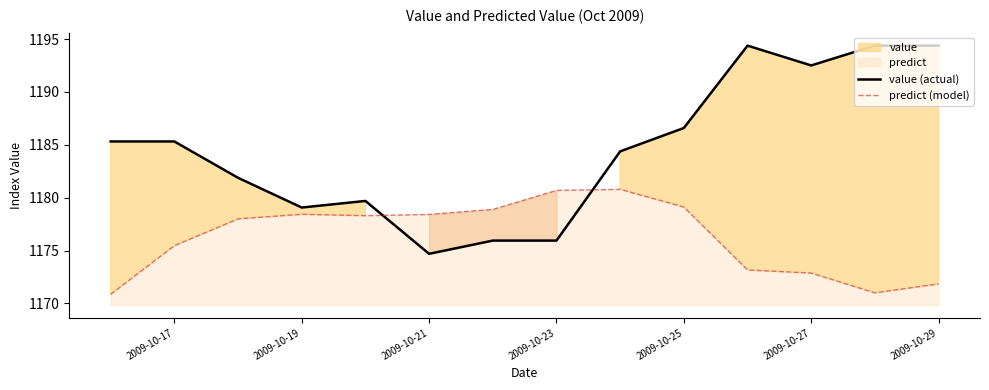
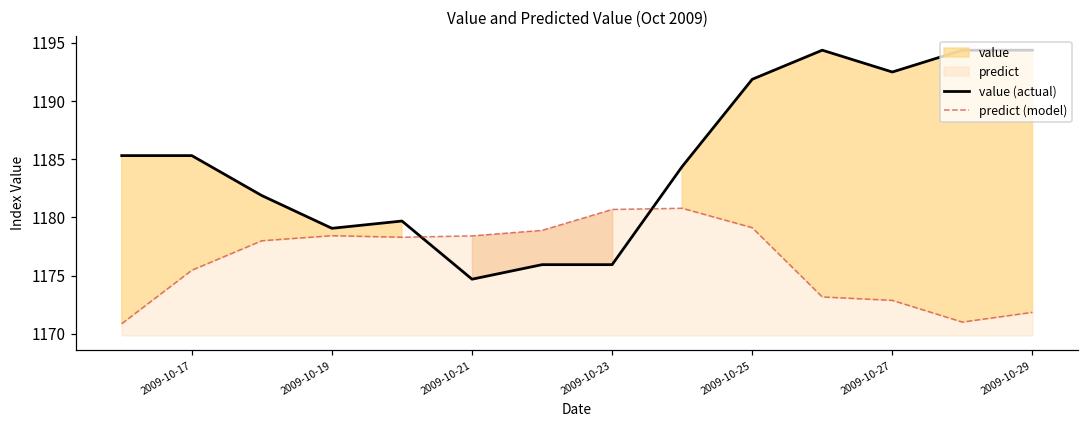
  {
    "value (actual)": {
      "2009-10-17": 1185.3,
      "2009-10-19": 1179.1,
      "2009-10-21": 1174.7,
      "2009-10-23": 1175.9,
-     "2009-10-25": 1186.6,
+     "2009-10-25": 1191.9,
      "2009-10-27": 1192.5
    },
    "predict": {
      "2009-10-17": 1175.5,
      "2009-10-19": 1178.4,
      "2009-10-25": 1179.1,
      "2009-10-27": 1172.9,
      "2009-10-29": 1171.8
    }
  }
